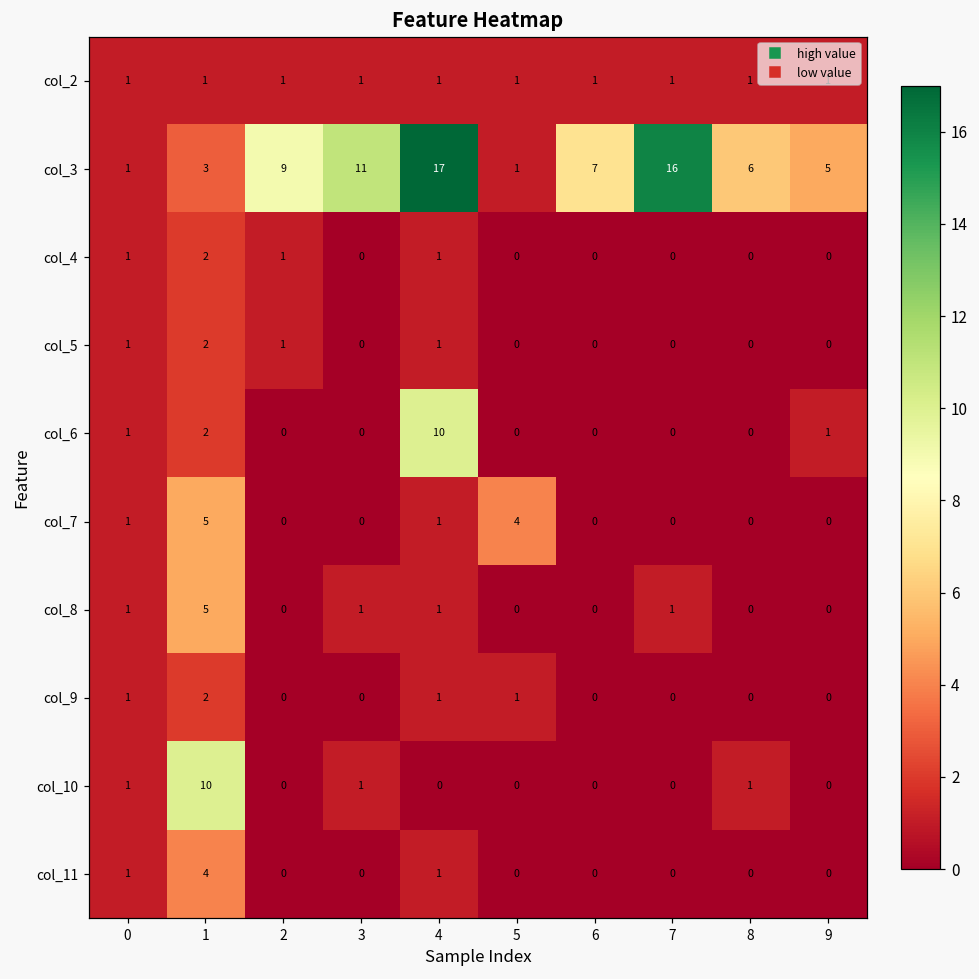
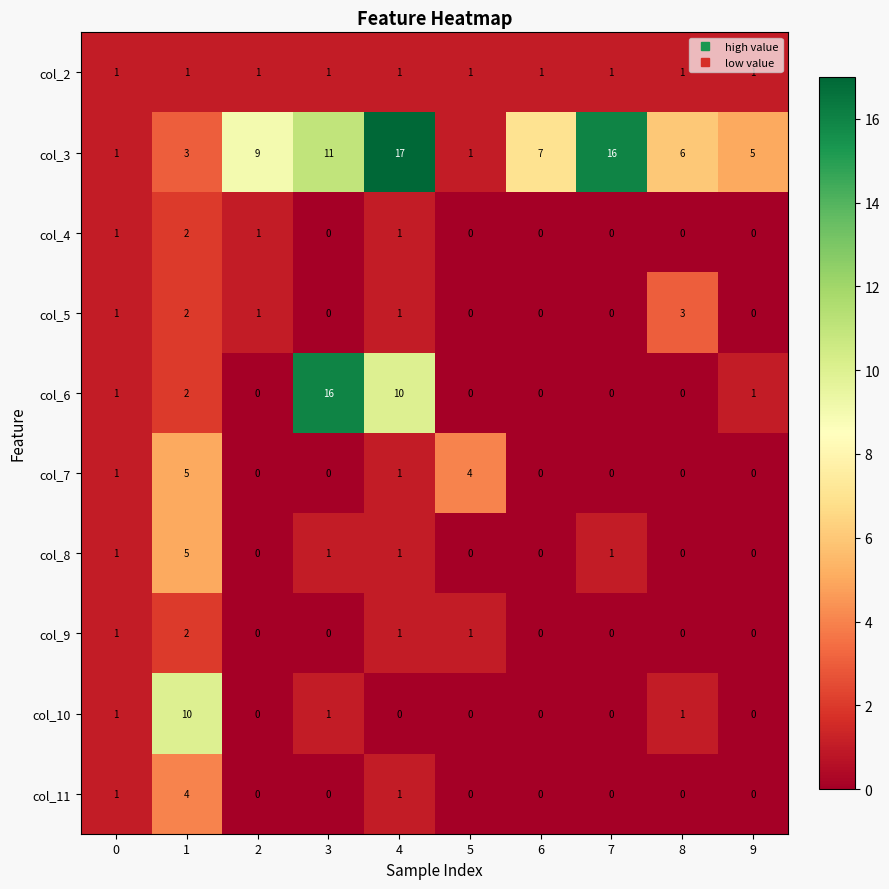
  {
    "col_2": {
      "0": 1,
      "1": 1,
      "2": 1,
      "3": 1,
      "4": 1,
      "5": 1,
      "6": 1,
      "7": 1,
      "8": 1
    },
    "col_3": {
      "0": 1,
      "1": 3,
      "2": 9,
      "3": 11,
      "4": 17,
      "5": 1,
      "6": 7,
      "7": 16,
      "8": 6,
      "9": 5
    },
    "col_4": {
      "0": 1,
      "1": 2,
      "2": 1,
      "3": 0,
      "4": 1,
      "5": 0,
      "6": 0,
      "7": 0,
      "8": 0,
      "9": 0
    },
    "col_5": {
      "0": 1,
      "1": 2,
      "2": 1,
      "3": 0,
      "4": 1,
      "5": 0,
      "6": 0,
      "7": 0,
-     "8": 0,
+     "8": 3,
      "9": 0
    },
    "col_6": {
      "0": 1,
      "1": 2,
      "2": 0,
-     "3": 0,
+     "3": 16,
      "4": 10,
      "5": 0,
      "6": 0,
      "7": 0,
      "8": 0,
      "9": 1
    },
    "col_7": {
      "0": 1,
      "1": 5,
      "2": 0,
      "3": 0,
      "4": 1,
      "5": 4,
      "6": 0,
      "7": 0,
      "8": 0,
      "9": 0
    },
    "col_8": {
      "0": 1,
      "1": 5,
      "2": 0,
      "3": 1,
      "4": 1,
      "5": 0,
      "6": 0,
      "7": 1,
      "8": 0,
      "9": 0
    },
    "col_9": {
      "0": 1,
      "1": 2,
      "2": 0,
      "3": 0,
      "4": 1,
      "5": 1,
      "6": 0,
      "7": 0,
      "8": 0,
      "9": 0
    },
    "col_10": {
      "0": 1,
      "1": 10,
      "2": 0,
      "3": 1,
      "4": 0,
      "5": 0,
      "6": 0,
      "7": 0,
      "8": 1,
      "9": 0
    },
    "col_11": {
      "0": 1,
      "1": 4,
      "2": 0,
      "3": 0,
      "4": 1,
      "5": 0,
      "6": 0,
      "7": 0,
      "8": 0,
      "9": 0
    }
  }
